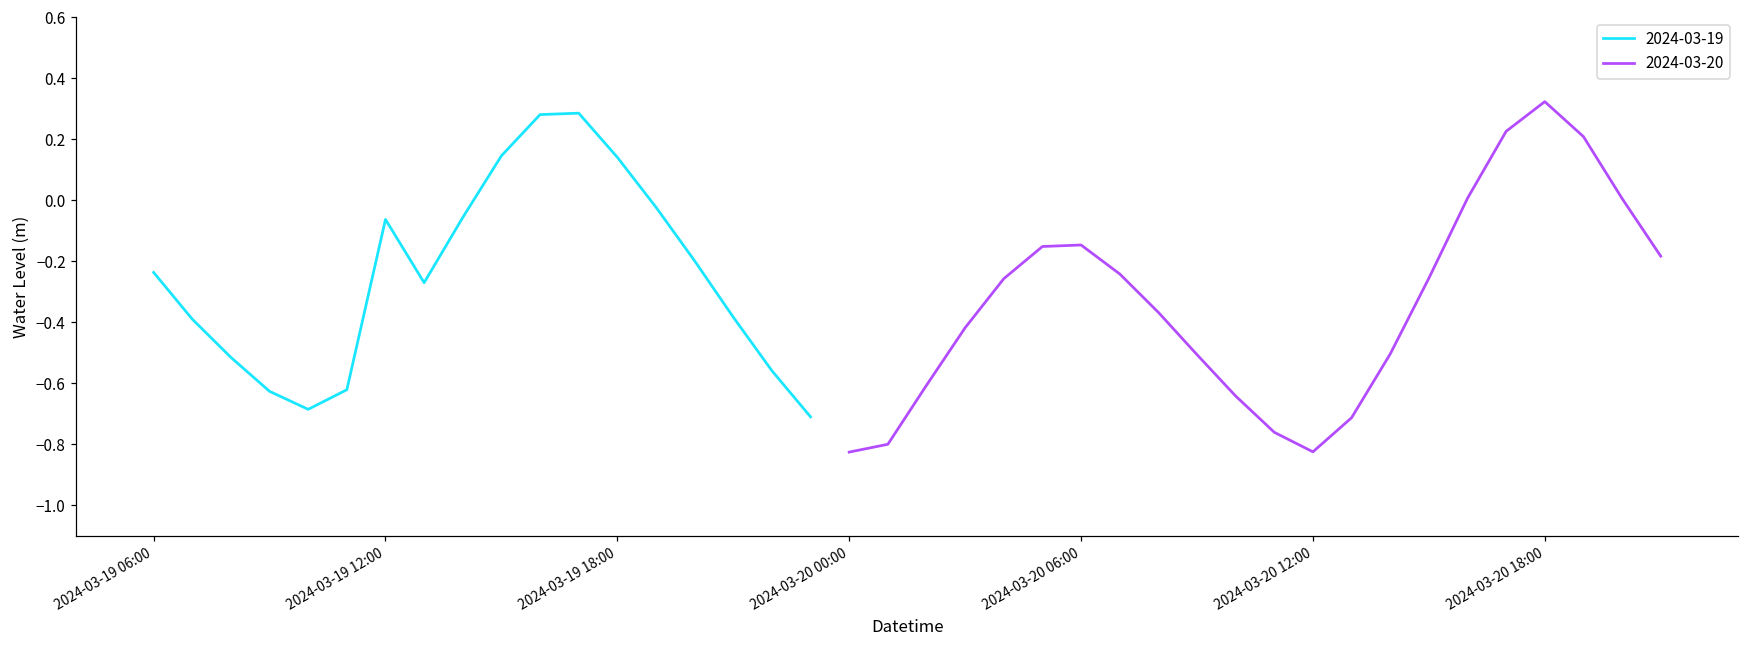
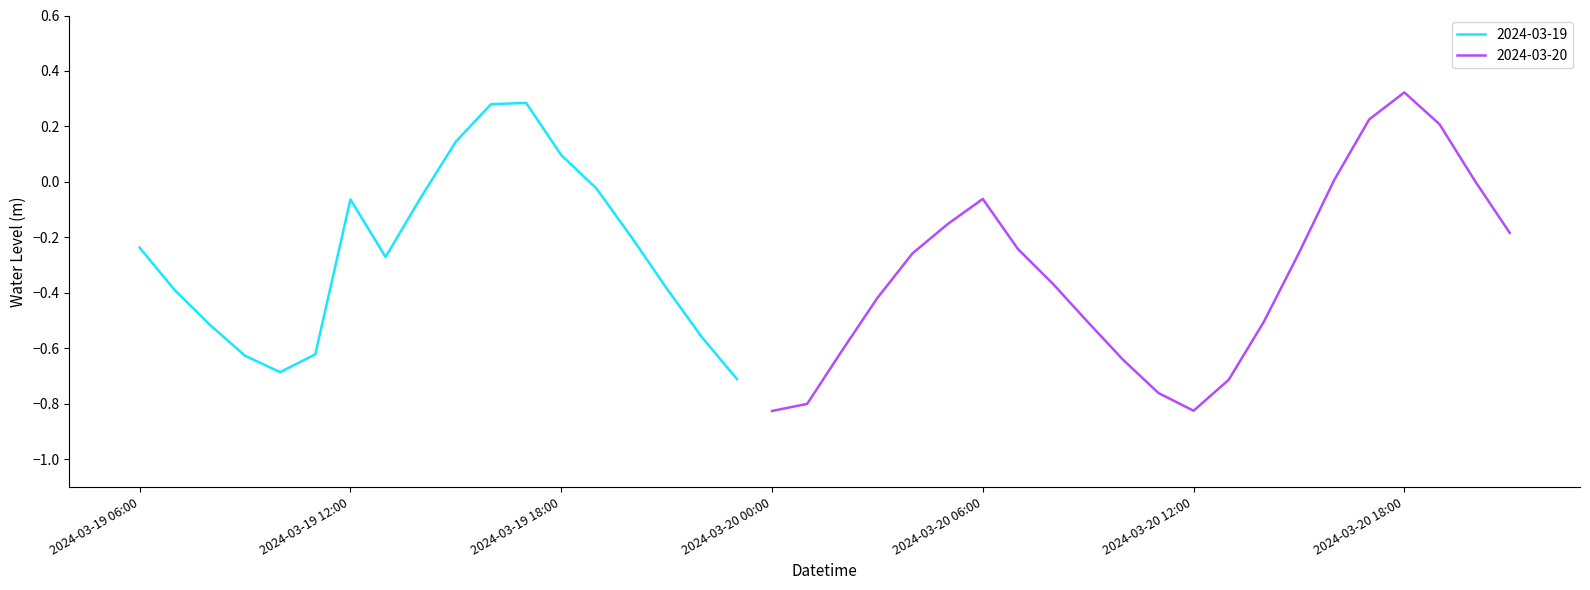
  {
    "2024-03-19": {
      "2024-03-19 06:00": -0.24,
      "2024-03-19 12:00": -0.06,
-     "2024-03-19 18:00": 0.14
+     "2024-03-19 18:00": 0.10
    },
    "2024-03-20": {
      "2024-03-20 00:00": -0.83,
-     "2024-03-20 06:00": -0.15,
+     "2024-03-20 06:00": -0.06,
      "2024-03-20 12:00": -0.83,
      "2024-03-20 18:00": 0.32
    }
  }
